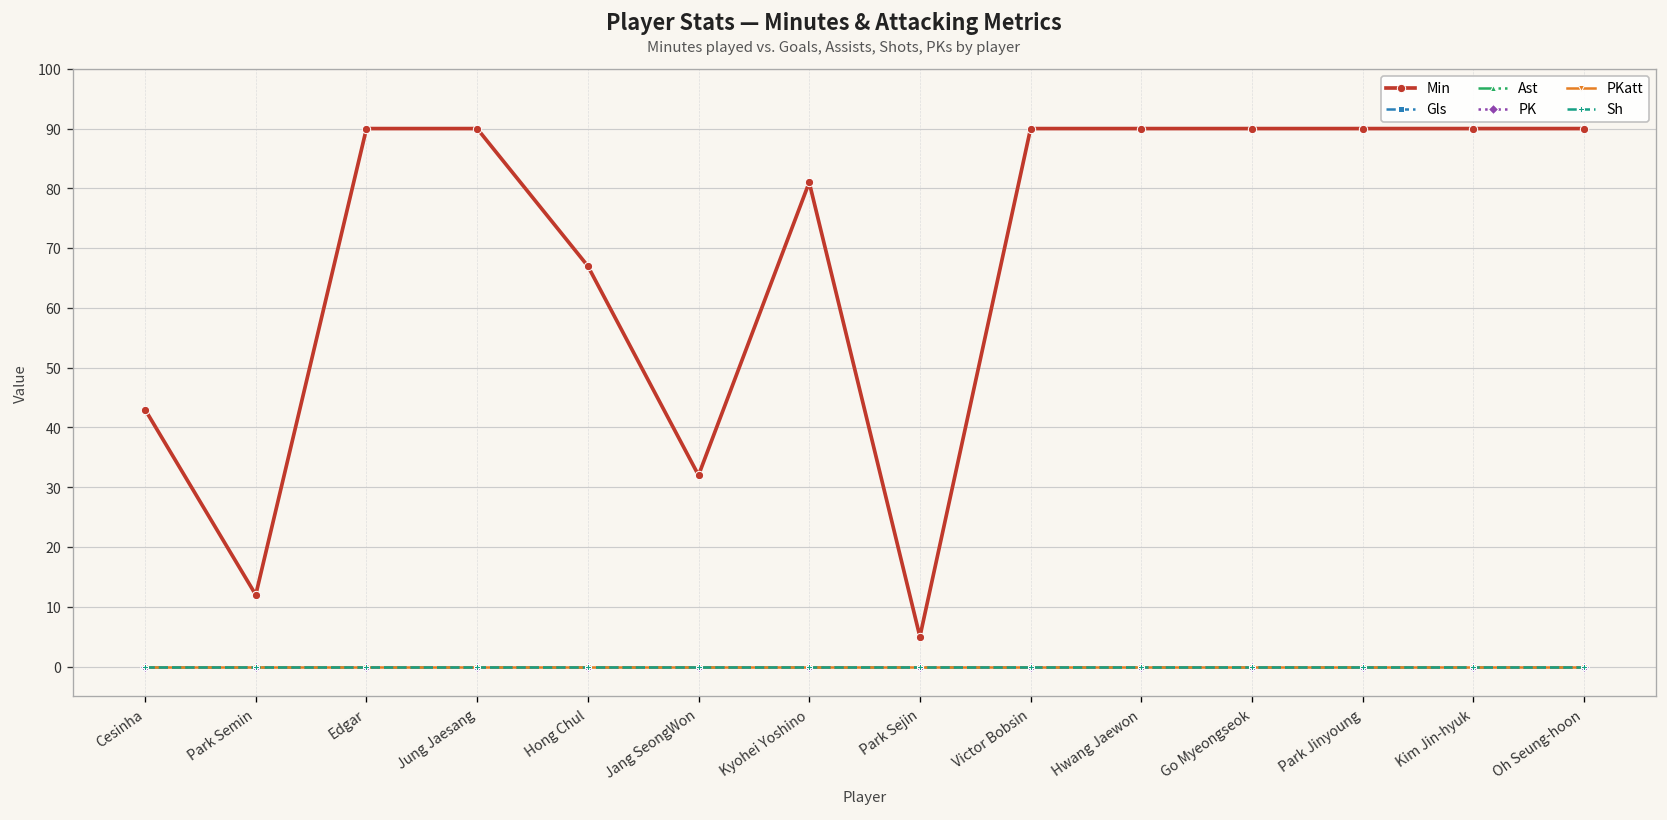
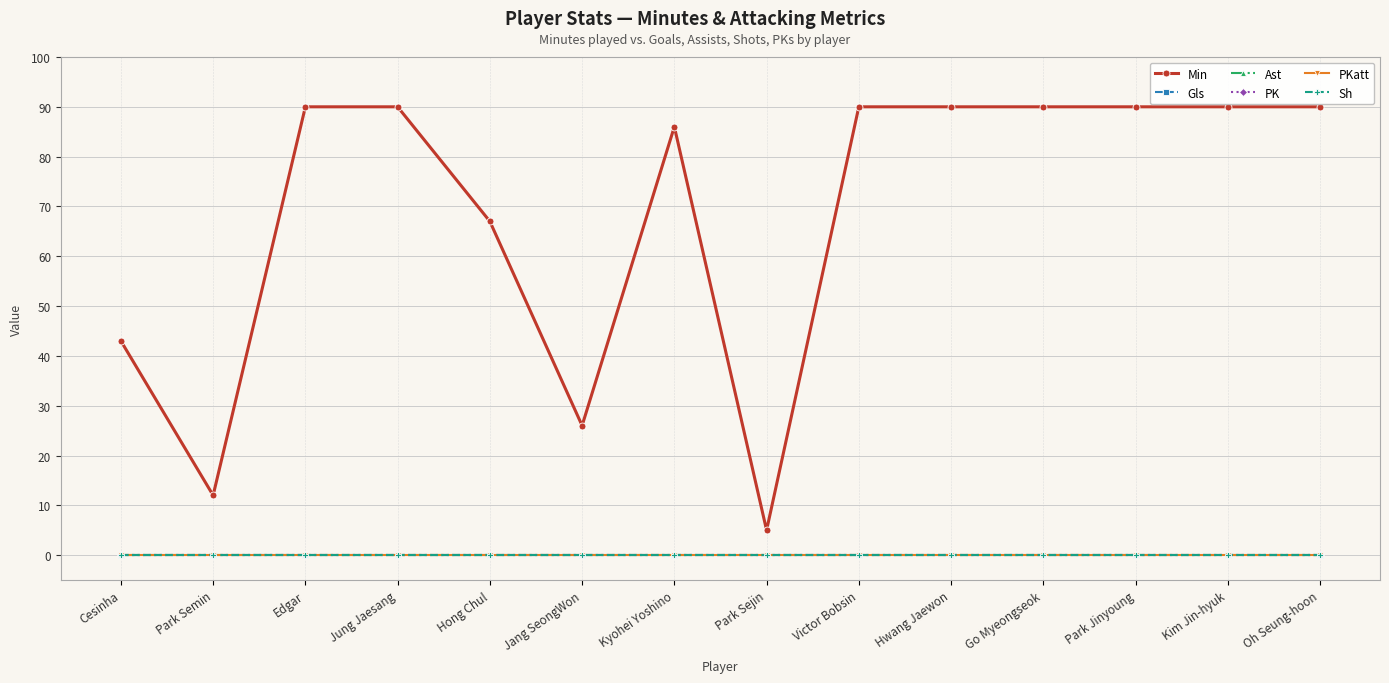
  {
    "Min": {
      "Cesinha": 43,
      "Park Semin": 12,
      "Edgar": 90,
      "Jung Jaesang": 90,
      "Hong Chul": 67,
-     "Jang SeongWon": 32,
-     "Kyohei Yoshino": 81,
+     "Jang SeongWon": 26,
+     "Kyohei Yoshino": 86,
      "Park Sejin": 5,
      "Victor Bobsin": 90,
      "Hwang Jaewon": 90,
      "Go Myeongseok": 90,
      "Park Jinyoung": 90,
      "Kim Jin-hyuk": 90,
      "Oh Seung-hoon": 90
    },
    "Sh": {
      "Cesinha": 0,
      "Park Semin": 0,
      "Edgar": 0,
      "Jung Jaesang": 0,
      "Hong Chul": 0,
      "Jang SeongWon": 0,
      "Kyohei Yoshino": 0,
      "Park Sejin": 0,
      "Victor Bobsin": 0,
      "Hwang Jaewon": 0,
      "Go Myeongseok": 0,
      "Park Jinyoung": 0,
      "Kim Jin-hyuk": 0,
      "Oh Seung-hoon": 0
    }
  }
